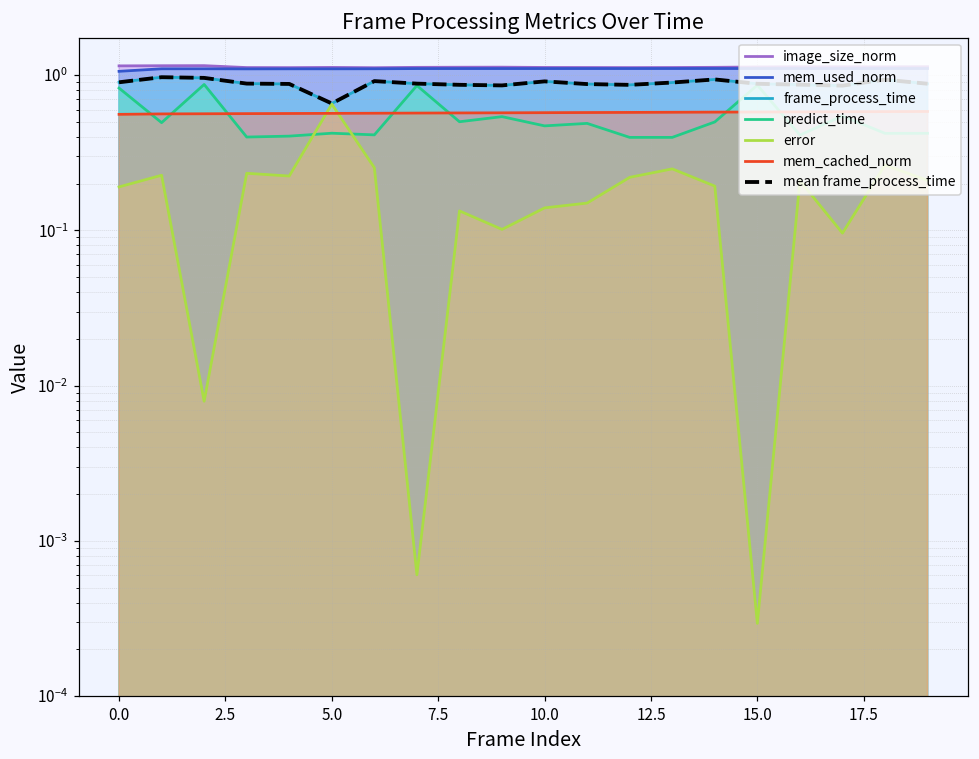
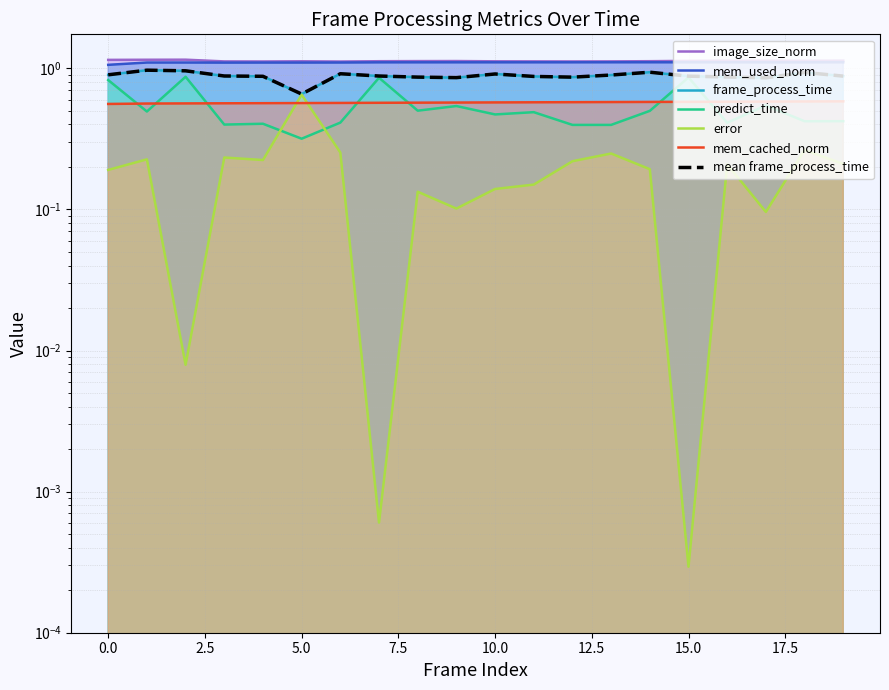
  {
    "image_size_norm": {
      "0.0": 1.1
    },
    "mem_used_norm": {
      "0.0": 1.1
    },
    "mean frame_process_time": {
      "0.0": 0.9,
      "10.0": 0.9
    },
    "predict_time": {
      "0.0": 0.8,
-     "5.0": 0.42,
+     "5.0": 0.32,
      "10.0": 0.47
    },
    "error": {
      "0.0": 0.19,
      "10.0": 0.14,
      "15.0": 0.00029
    },
    "mem_cached_norm": {
      "0.0": 0.56,
      "5.0": 0.57,
      "10.0": 0.57
    }
  }
